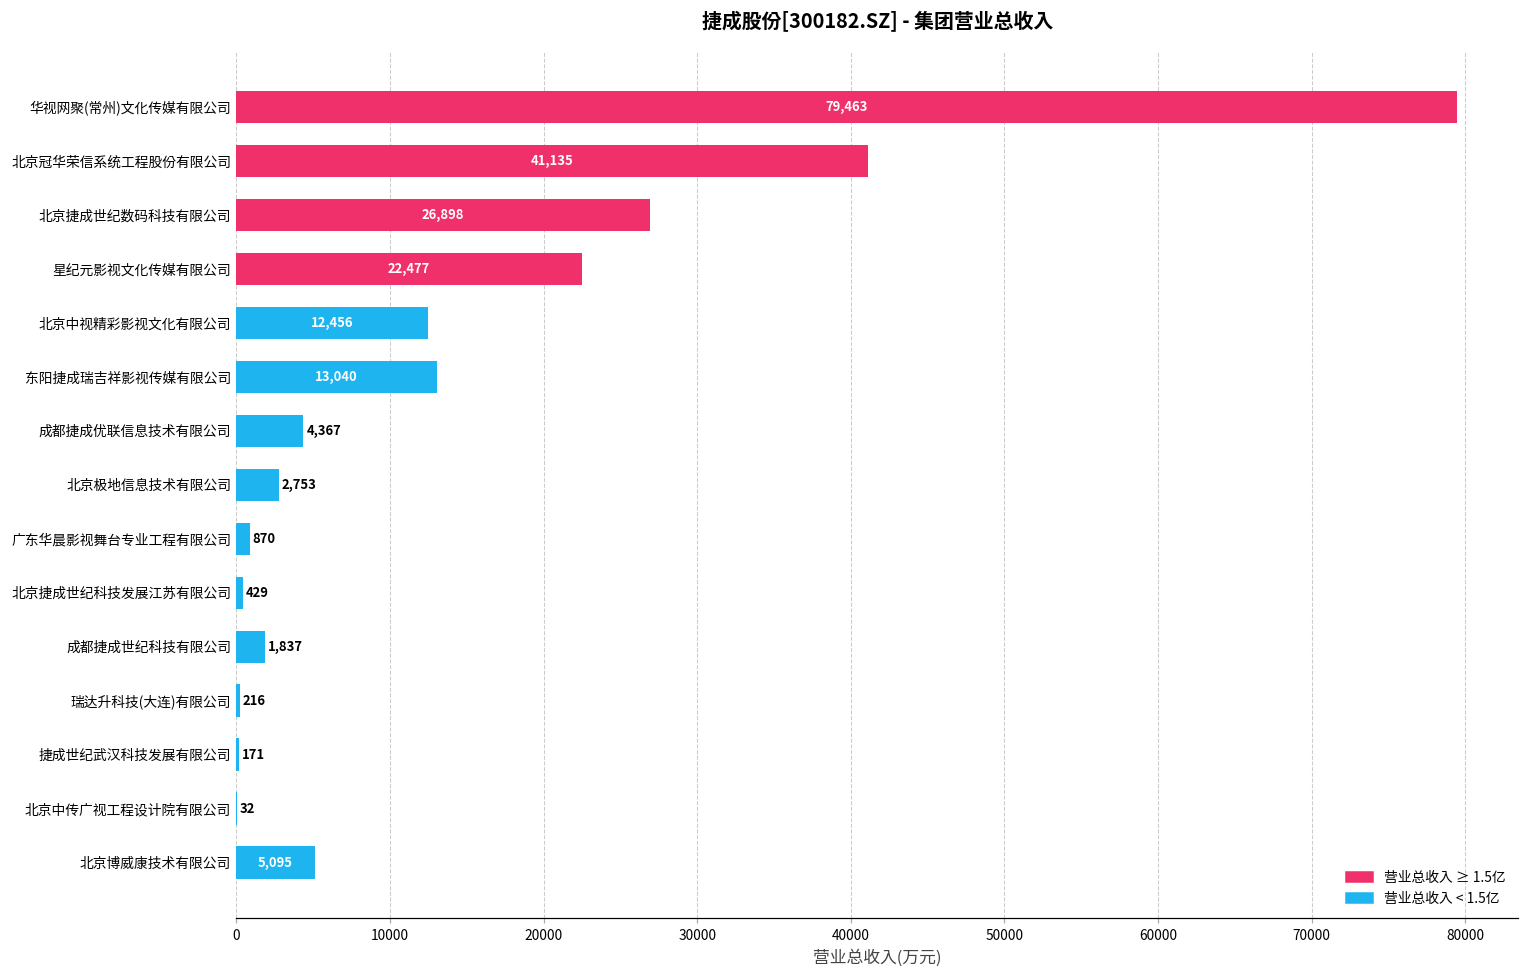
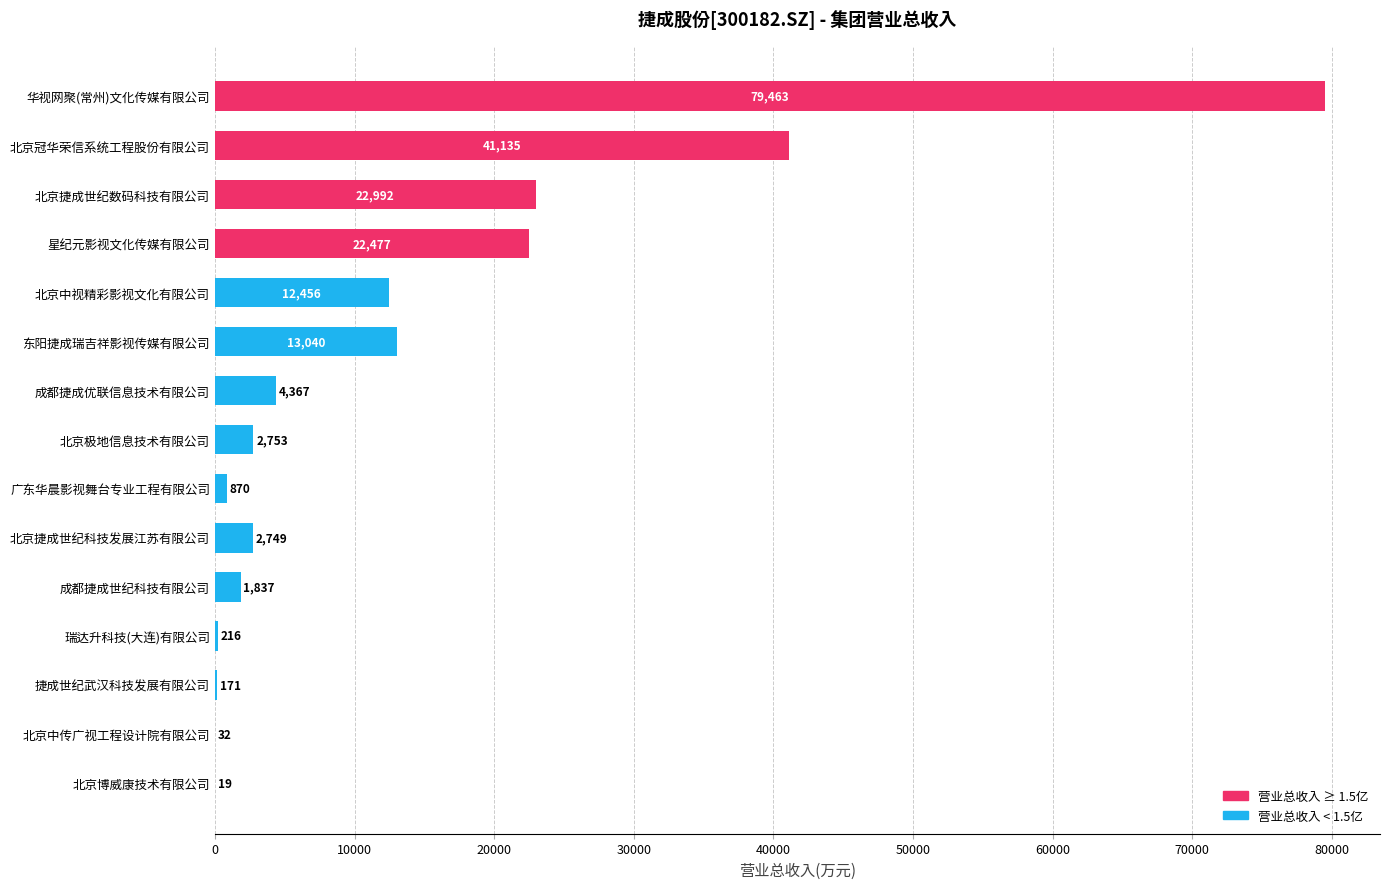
  {
    "华视网聚(常州)文化传媒有限公司": "79,463",
    "北京冠华荣信系统工程股份有限公司": "41,135",
-   "北京捷成世纪数码科技有限公司": "26,898",
+   "北京捷成世纪数码科技有限公司": "22,992",
    "星纪元影视文化传媒有限公司": "22,477",
    "北京中视精彩影视文化有限公司": "12,456",
    "东阳捷成瑞吉祥影视传媒有限公司": "13,040",
    "成都捷成优联信息技术有限公司": "4,367",
    "北京极地信息技术有限公司": "2,753",
    "广东华晨影视舞台专业工程有限公司": "870",
-   "北京捷成世纪科技发展江苏有限公司": "429",
+   "北京捷成世纪科技发展江苏有限公司": "2,749",
    "成都捷成世纪科技有限公司": "1,837",
    "瑞达升科技(大连)有限公司": "216",
    "捷成世纪武汉科技发展有限公司": "171",
    "北京中传广视工程设计院有限公司": "32",
-   "北京博威康技术有限公司": "5,095"
+   "北京博威康技术有限公司": "19"
  }
